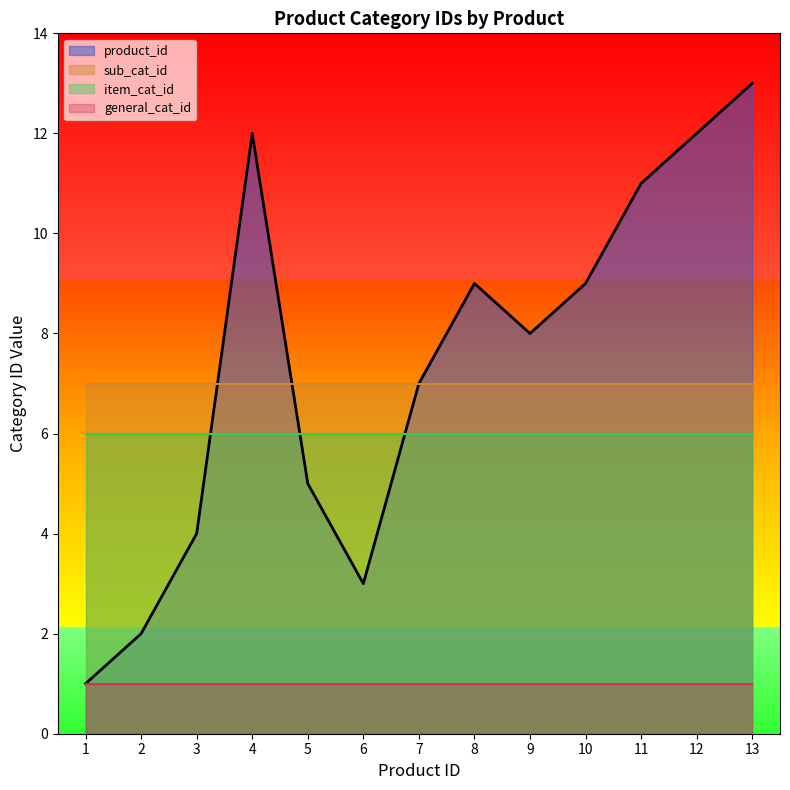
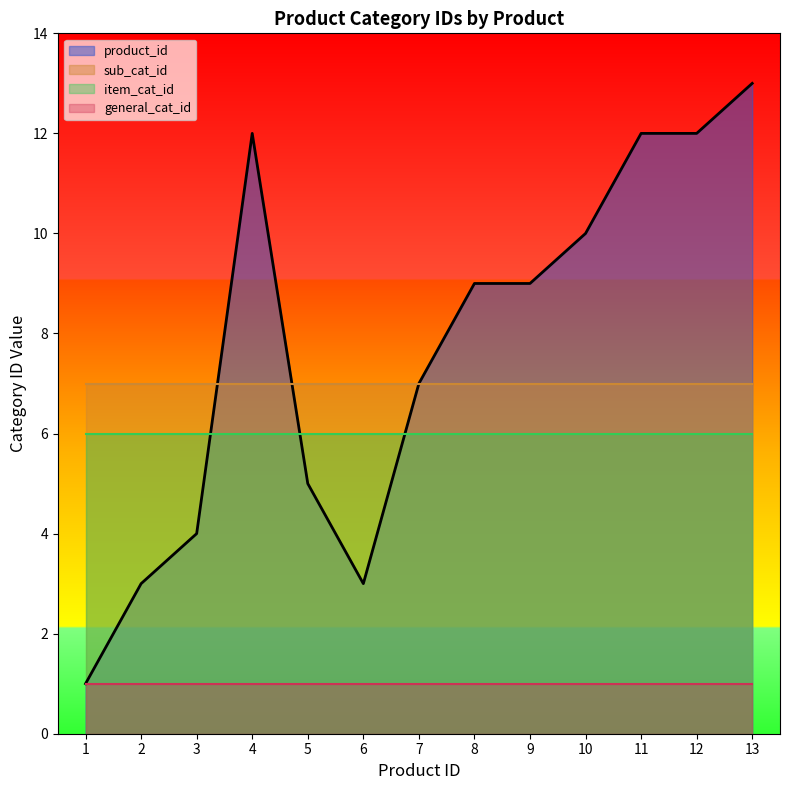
  {
    "product_id": {
-     "2": 2,
+     "2": 3,
      "3": 4,
      "4": 12,
      "5": 5,
      "6": 3,
      "8": 9,
-     "9": 8,
-     "10": 9,
-     "11": 11,
+     "9": 9,
+     "10": 10,
+     "11": 12,
      "12": 12,
      "13": 13
    },
    "item_cat_id": {
      "1": 6,
      "2": 6,
      "3": 6,
      "4": 6,
      "5": 6,
      "6": 6,
      "7": 6,
      "8": 6,
      "9": 6,
      "10": 6,
      "11": 6,
      "12": 6,
      "13": 6
    }
  }
